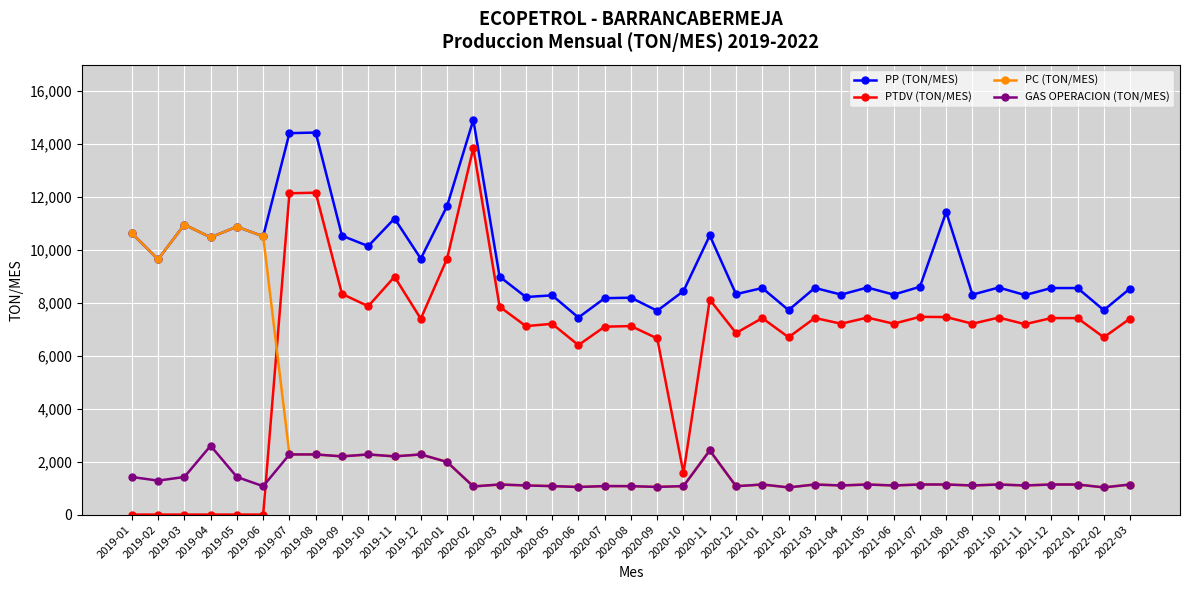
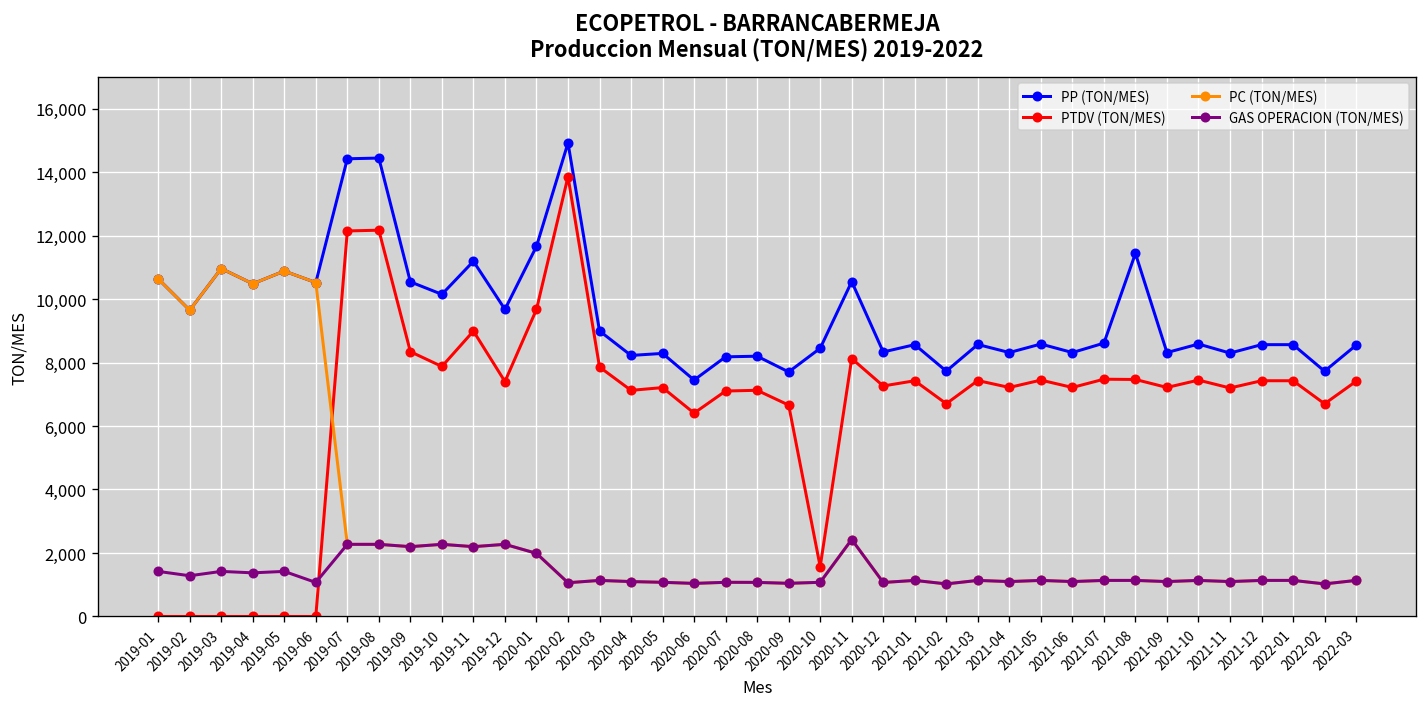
  {
    "PP (TON/MES)": {
      "2019-07": "14,400",
      "2019-08": "14,400",
      "2019-09": "10,500",
      "2019-10": "10,100",
      "2019-11": "11,200",
      "2019-12": "9,700",
      "2020-01": "11,700",
      "2020-02": "14,900",
      "2020-03": "9,000",
      "2020-04": "8,200",
      "2020-05": "8,300",
      "2020-06": "7,400",
      "2020-07": "8,200",
      "2020-08": "8,200",
      "2020-09": "7,700",
      "2020-10": "8,400",
      "2020-11": "10,500",
      "2020-12": "8,300",
      "2021-01": "8,600",
      "2021-02": "7,700",
      "2021-03": "8,600",
      "2021-04": "8,300",
      "2021-05": "8,600",
      "2021-06": "8,300",
      "2021-07": "8,600",
      "2021-08": "11,400",
      "2021-09": "8,300",
      "2021-10": "8,600",
      "2021-11": "8,300",
      "2021-12": "8,600",
      "2022-01": "8,600",
      "2022-02": "7,700",
      "2022-03": "8,500"
    },
    "PTDV (TON/MES)": {
      "2019-01": "0",
      "2019-02": "0",
      "2019-03": "0",
      "2019-04": "0",
      "2019-05": "0",
      "2019-06": "0",
      "2019-07": "12,100",
      "2019-08": "12,200",
      "2019-09": "8,300",
      "2019-10": "7,900",
      "2019-11": "9,000",
      "2019-12": "7,400",
      "2020-01": "9,700",
      "2020-02": "13,900",
      "2020-03": "7,900",
      "2020-04": "7,100",
      "2020-05": "7,200",
      "2020-06": "6,400",
      "2020-07": "7,100",
      "2020-08": "7,100",
      "2020-09": "6,700",
      "2020-10": "1,600",
      "2020-11": "8,100",
-     "2020-12": "6,900",
+     "2020-12": "7,300",
      "2021-01": "7,400",
      "2021-02": "6,700",
      "2021-03": "7,400",
      "2021-04": "7,200",
      "2021-05": "7,400",
      "2021-06": "7,200",
      "2021-07": "7,500",
      "2021-08": "7,500",
      "2021-09": "7,200",
      "2021-10": "7,400",
      "2021-11": "7,200",
      "2021-12": "7,400",
      "2022-01": "7,400",
      "2022-02": "6,700",
      "2022-03": "7,400"
    },
    "GAS OPERACION (TON/MES)": {
      "2019-01": "1,400",
      "2019-02": "1,300",
      "2019-03": "1,400",
-     "2019-04": "2,600",
+     "2019-04": "1,400",
      "2019-05": "1,400",
      "2019-06": "1,100"
    }
  }
